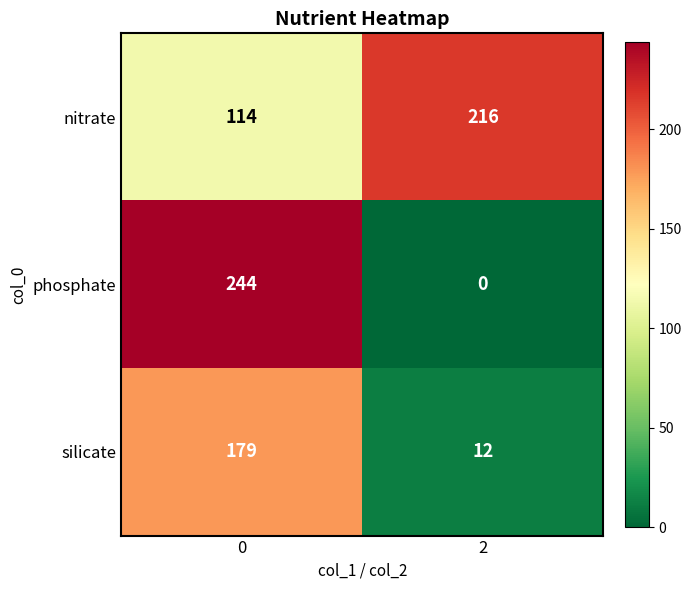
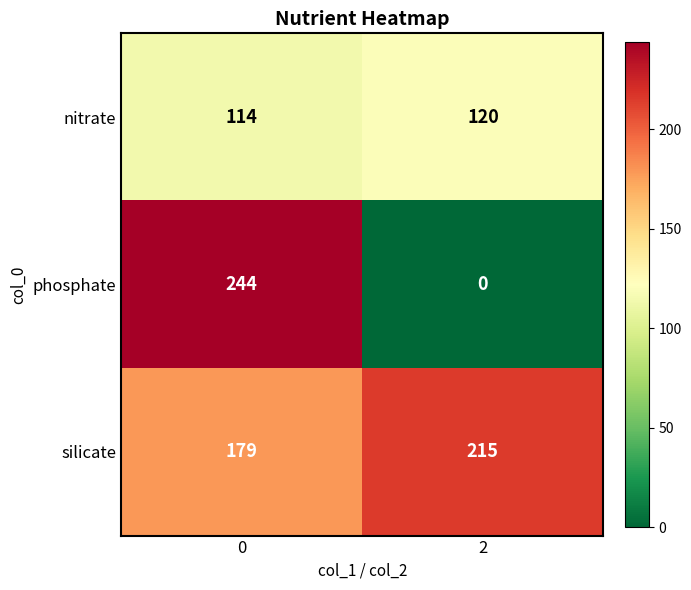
  {
    "nitrate": {
      "0": 114,
-     "2": 216
+     "2": 120
    },
    "phosphate": {
      "0": 244,
      "2": 0
    },
    "silicate": {
      "0": 179,
-     "2": 12
+     "2": 215
    }
  }
